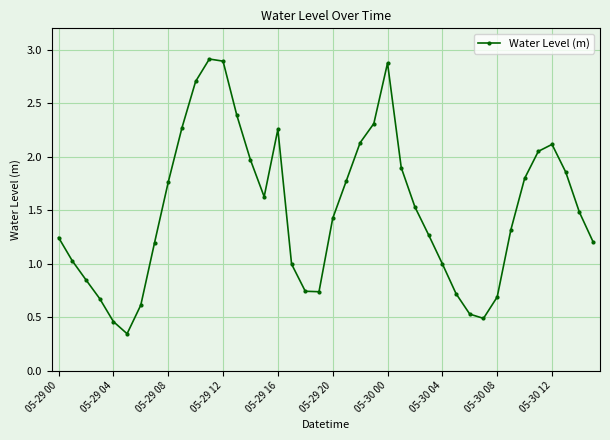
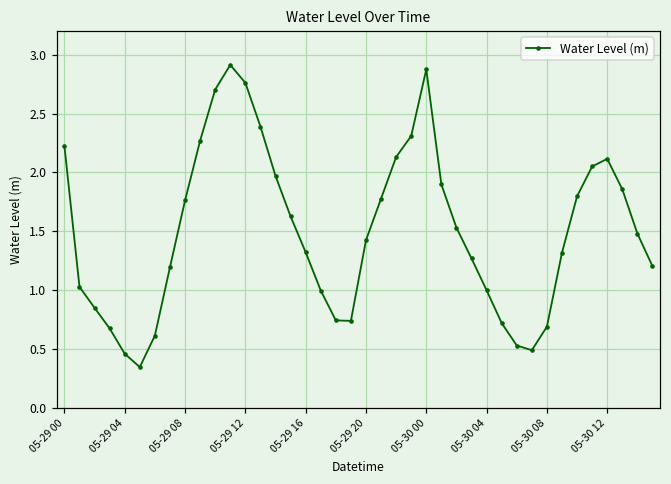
  {
-   "05-29 00": 1.24,
+   "05-29 00": 2.22,
    "05-29 04": 0.46,
    "05-29 08": 1.76,
-   "05-29 12": 2.89,
-   "05-29 16": 2.26,
+   "05-29 12": 2.76,
+   "05-29 16": 1.32,
    "05-29 20": 1.42,
    "05-30 00": 2.88,
    "05-30 04": 1.00,
    "05-30 08": 0.69,
    "05-30 12": 2.11
  }
